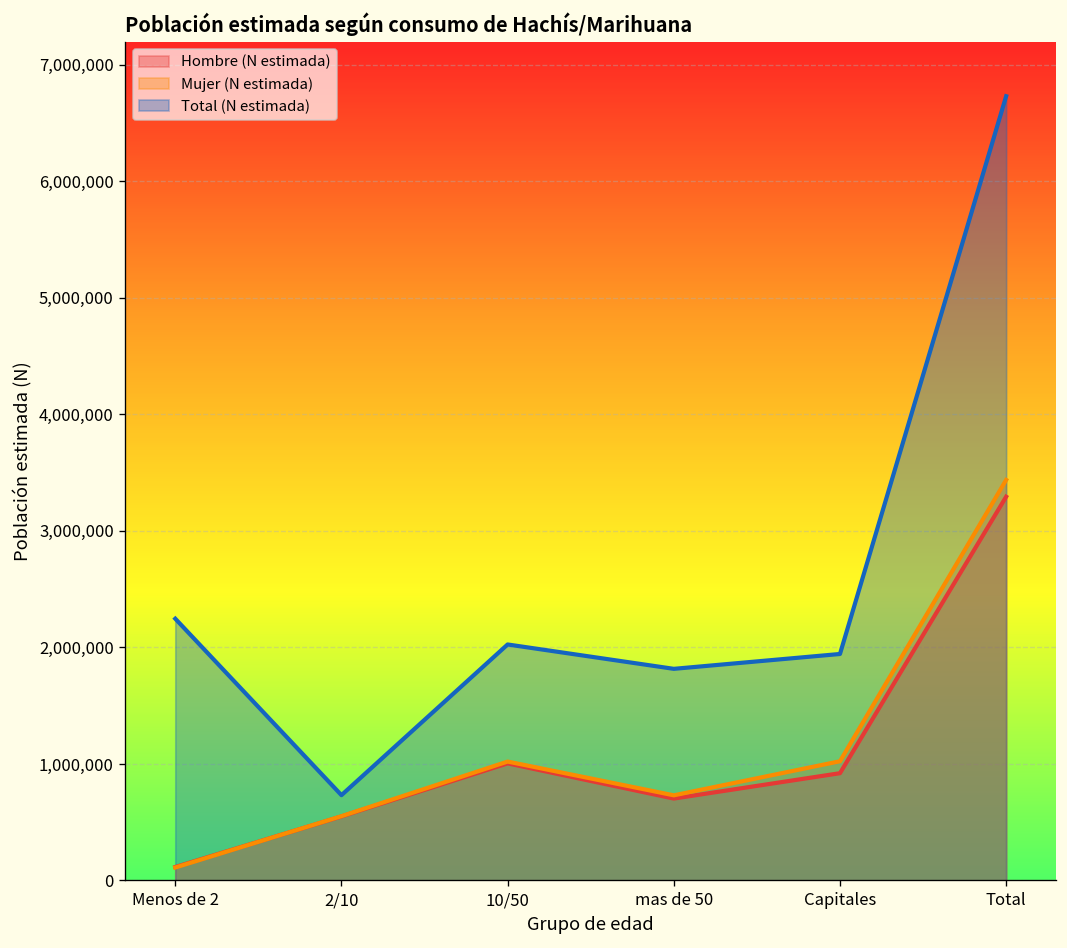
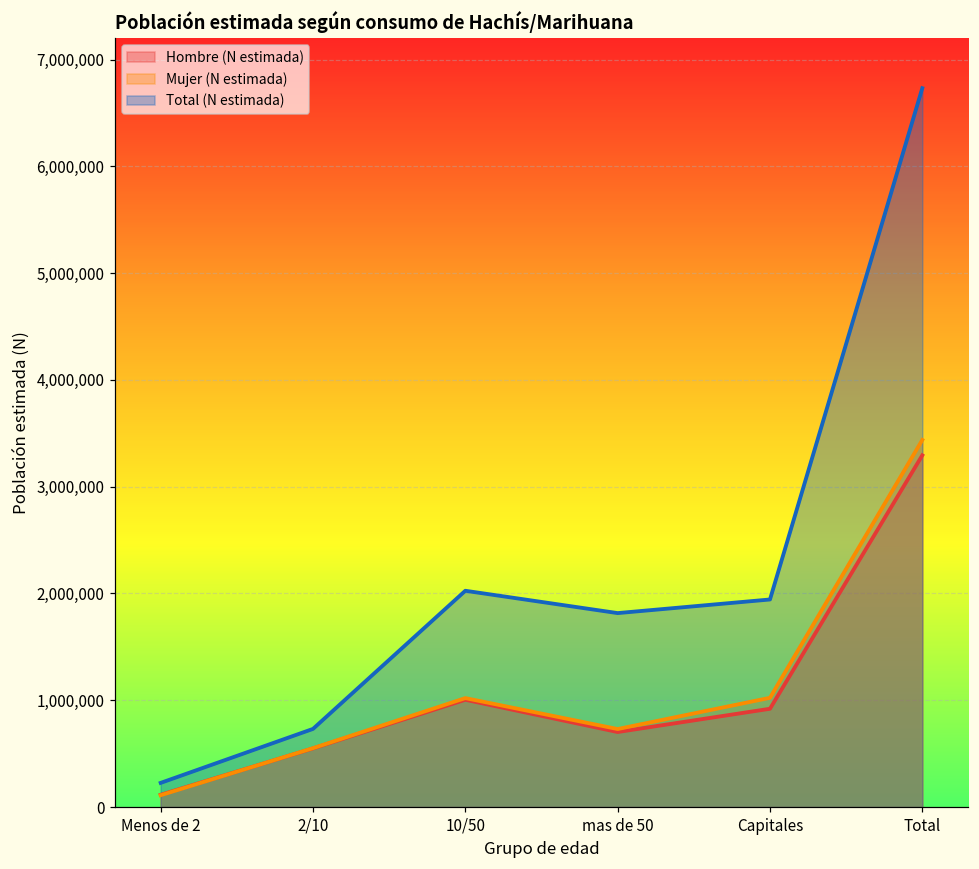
  {
    "Total (N estimada)": {
-     "Menos de 2": "2,200,000",
+     "Menos de 2": "200,000",
      "2/10": "700,000",
      "10/50": "2,000,000",
      "mas de 50": "1,800,000",
      "Capitales": "1,900,000",
      "Total": "6,700,000"
    }
  }
